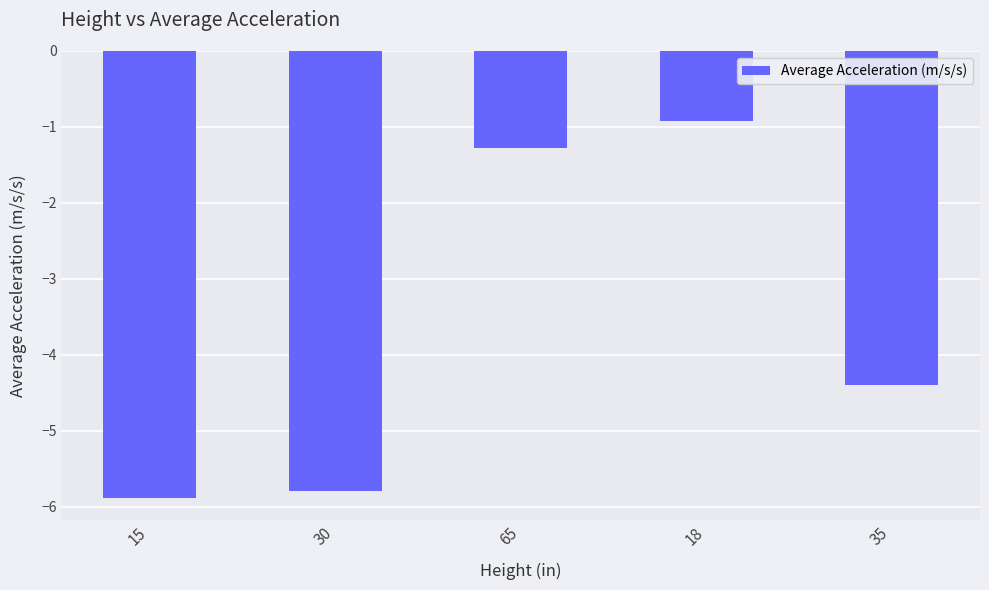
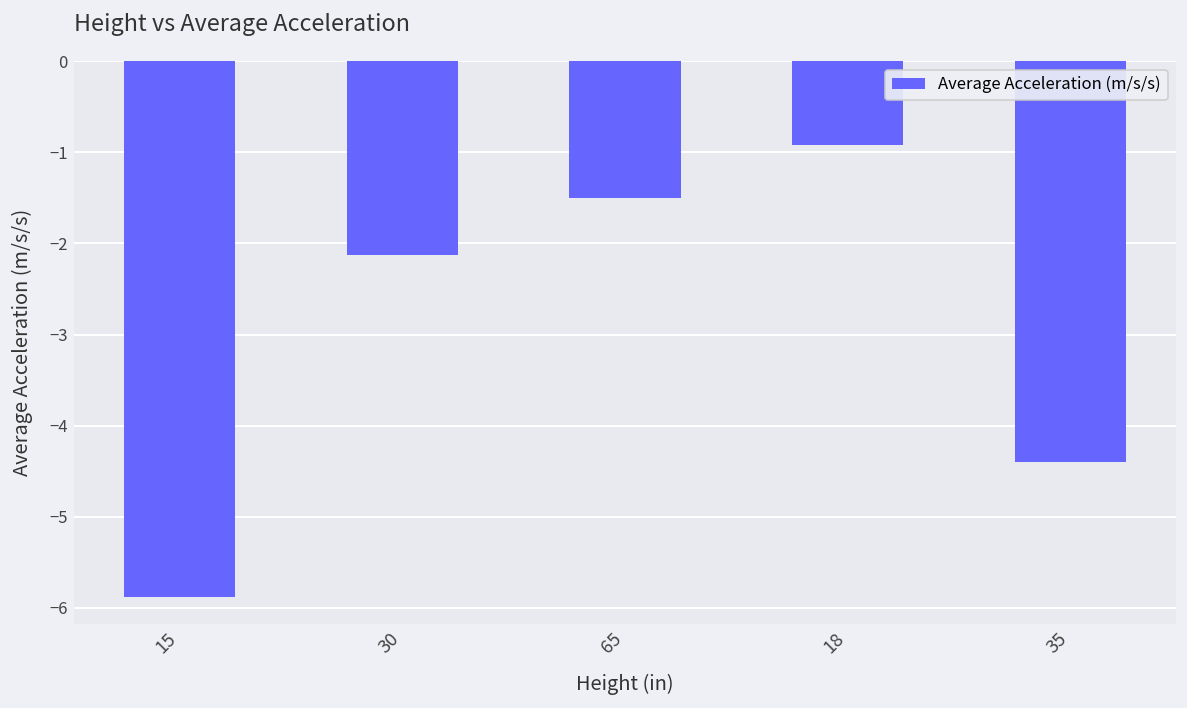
  {
    "15": -5.9,
-   "30": -5.8,
-   "65": -1.3,
+   "30": -2.1,
+   "65": -1.5,
    "18": -0.9,
    "35": -4.4
  }
